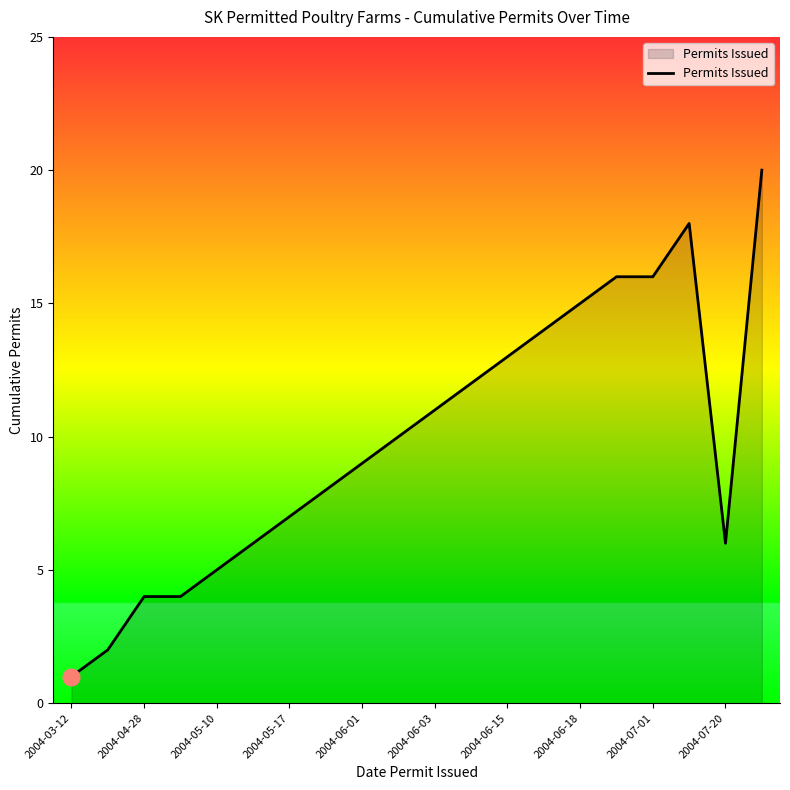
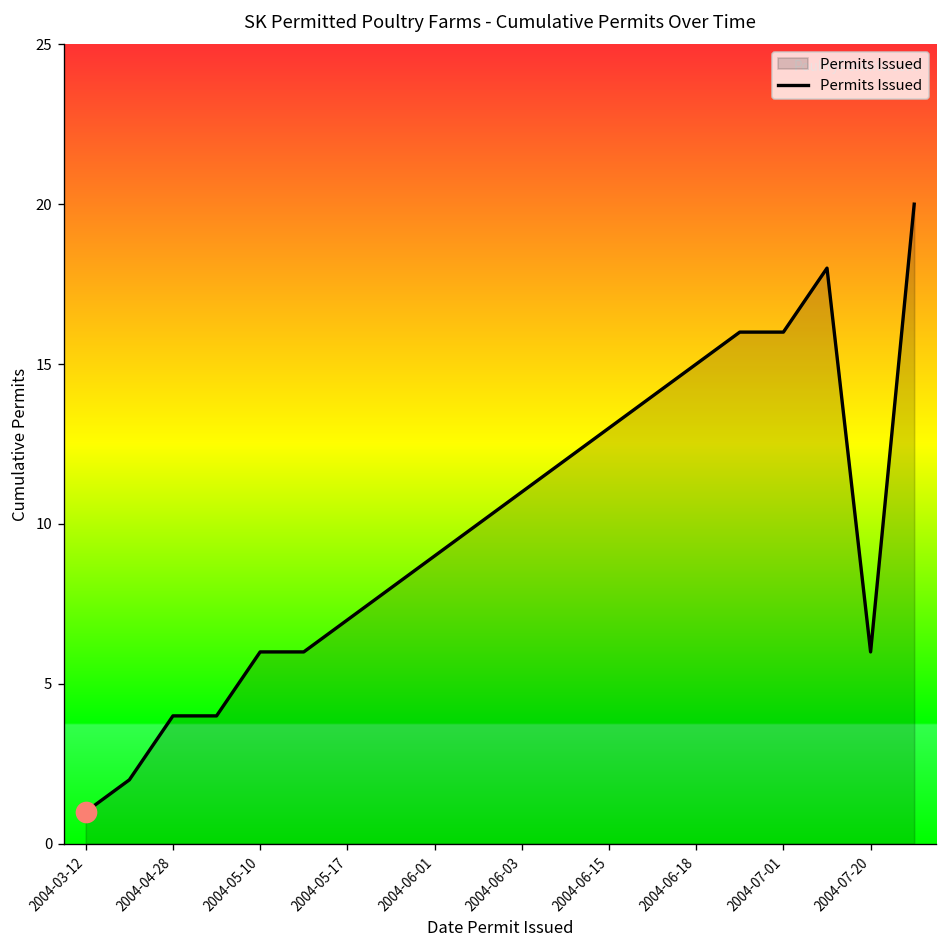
  {
    "Permits Issued": {
      "2004-04-28": 4,
-     "2004-05-10": 5,
+     "2004-05-10": 6,
      "2004-05-17": 7,
      "2004-06-01": 9,
      "2004-06-03": 11,
      "2004-06-15": 13,
      "2004-06-18": 15,
      "2004-07-01": 16,
      "2004-07-20": 6
    }
  }
